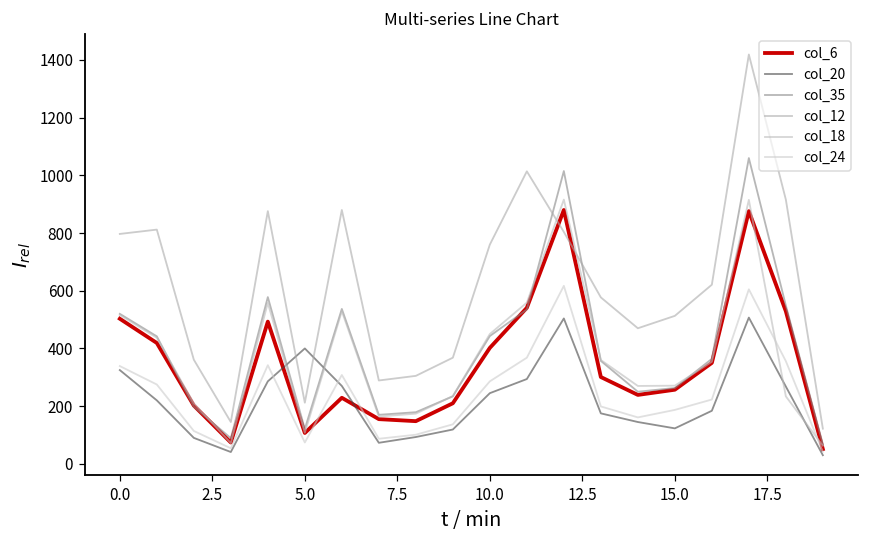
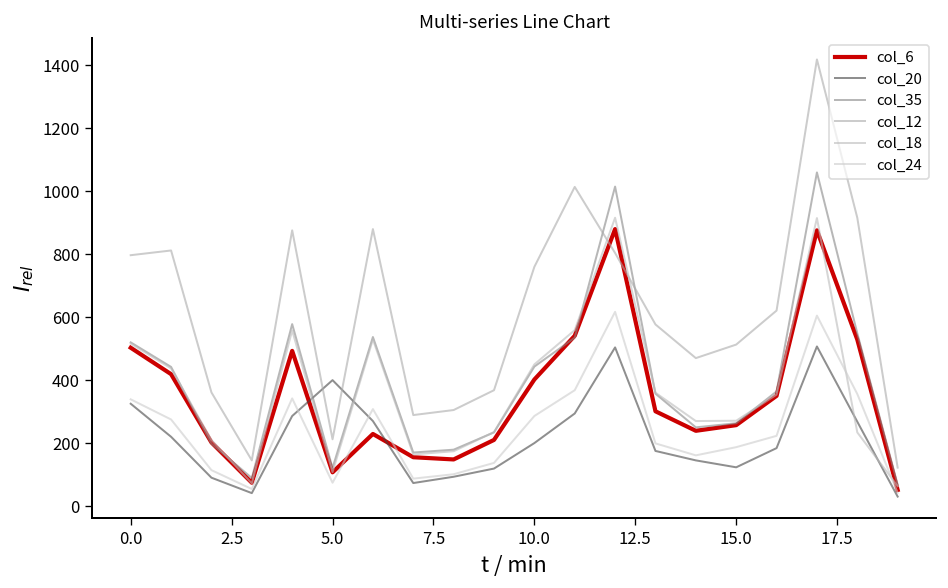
  {
    "col_6": {
      "0.0": 500,
      "10.0": 400
    },
    "col_20": {
      "0.0": 330,
      "5.0": 400,
-     "10.0": 250,
+     "10.0": 200,
      "15.0": 120
    }
  }
